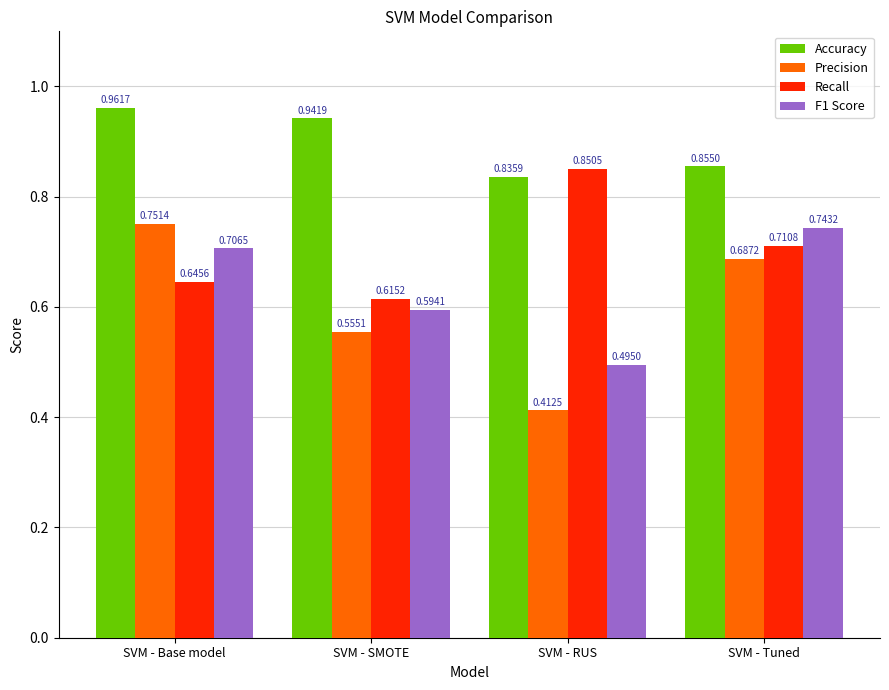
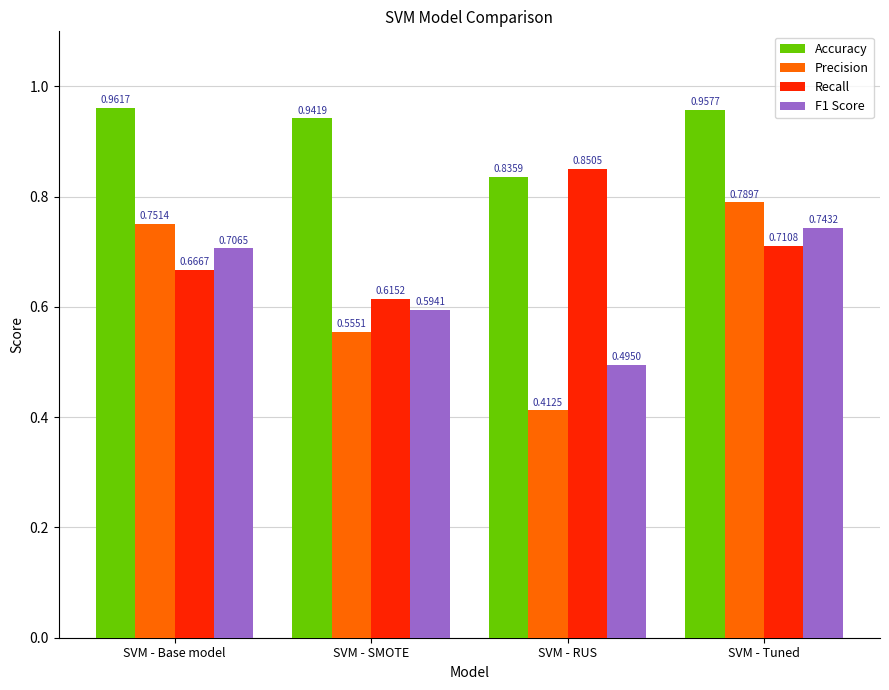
  {
    "Accuracy": {
      "SVM - Base model": 0.9617,
      "SVM - SMOTE": 0.9419,
      "SVM - RUS": 0.8359,
-     "SVM - Tuned": 0.8550
+     "SVM - Tuned": 0.9577
    },
    "Precision": {
      "SVM - Base model": 0.7514,
      "SVM - SMOTE": 0.5551,
      "SVM - RUS": 0.4125,
-     "SVM - Tuned": 0.6872
+     "SVM - Tuned": 0.7897
    },
    "Recall": {
-     "SVM - Base model": 0.6456,
+     "SVM - Base model": 0.6667,
      "SVM - SMOTE": 0.6152,
      "SVM - RUS": 0.8505,
      "SVM - Tuned": 0.7108
    },
    "F1 Score": {
      "SVM - Base model": 0.7065,
      "SVM - SMOTE": 0.5941,
      "SVM - RUS": 0.4950,
      "SVM - Tuned": 0.7432
    }
  }
